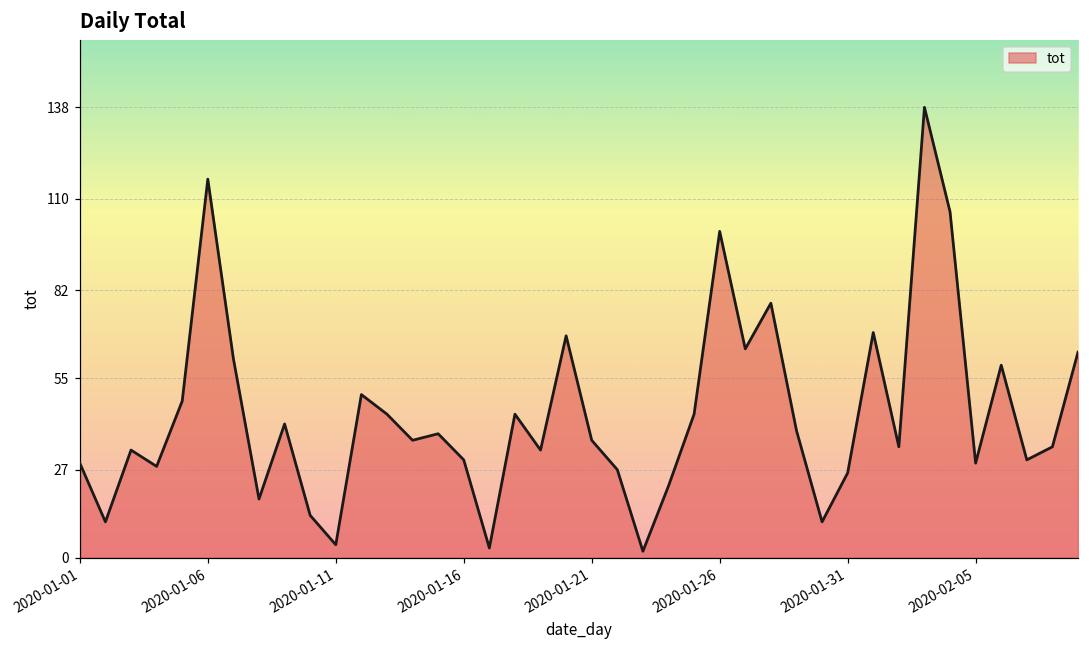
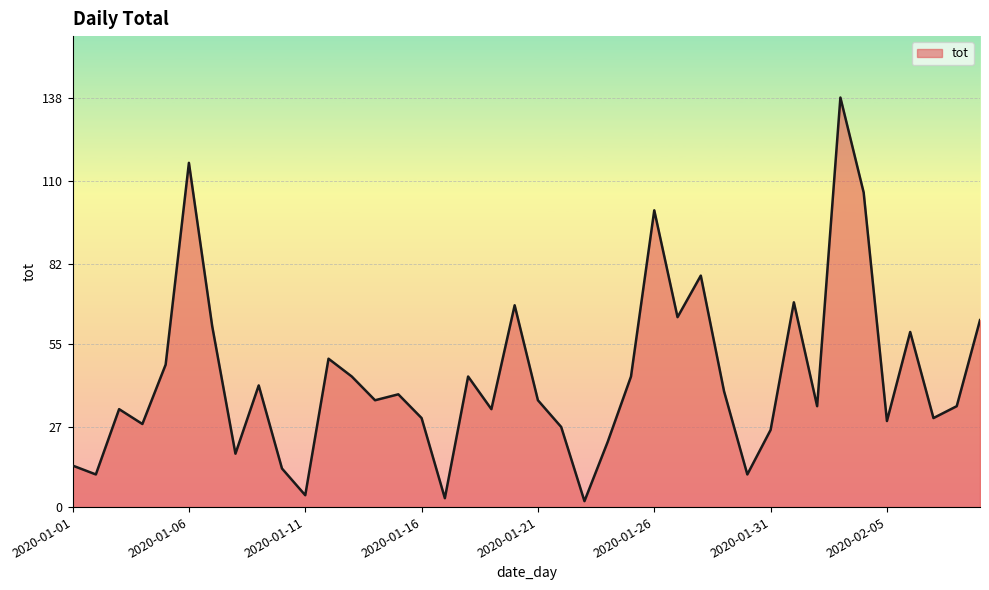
  {
-   "2020-01-01": 29,
+   "2020-01-01": 14,
    "2020-01-06": 116,
    "2020-01-11": 4,
    "2020-01-16": 30,
    "2020-01-21": 36,
    "2020-01-26": 100,
    "2020-01-31": 26,
    "2020-02-05": 29
  }
